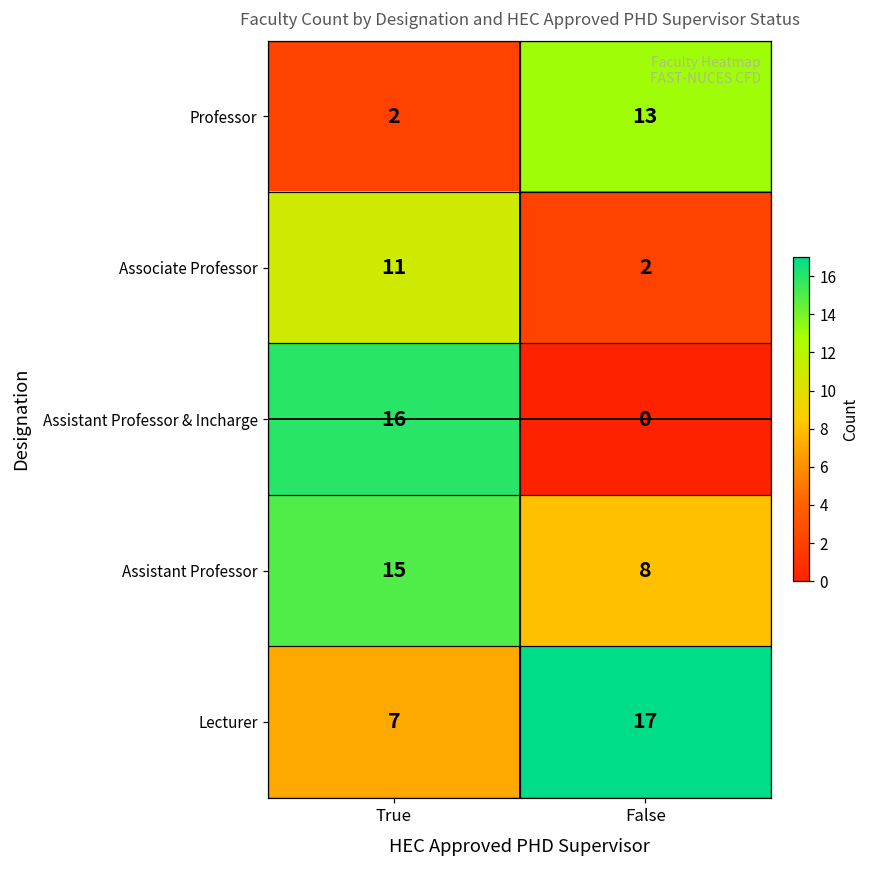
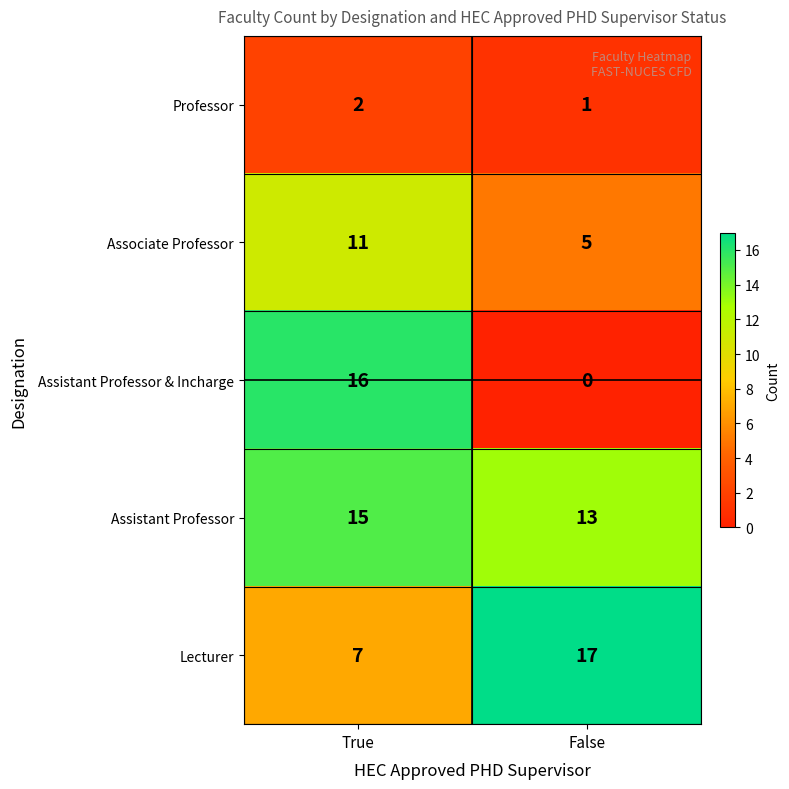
  {
    "Professor": {
      "True": 2,
-     "False": 13
+     "False": 1
    },
    "Associate Professor": {
      "True": 11,
-     "False": 2
+     "False": 5
    },
    "Assistant Professor & Incharge": {
      "True": 16,
      "False": 0
    },
    "Assistant Professor": {
      "True": 15,
-     "False": 8
+     "False": 13
    },
    "Lecturer": {
      "True": 7,
      "False": 17
    }
  }
